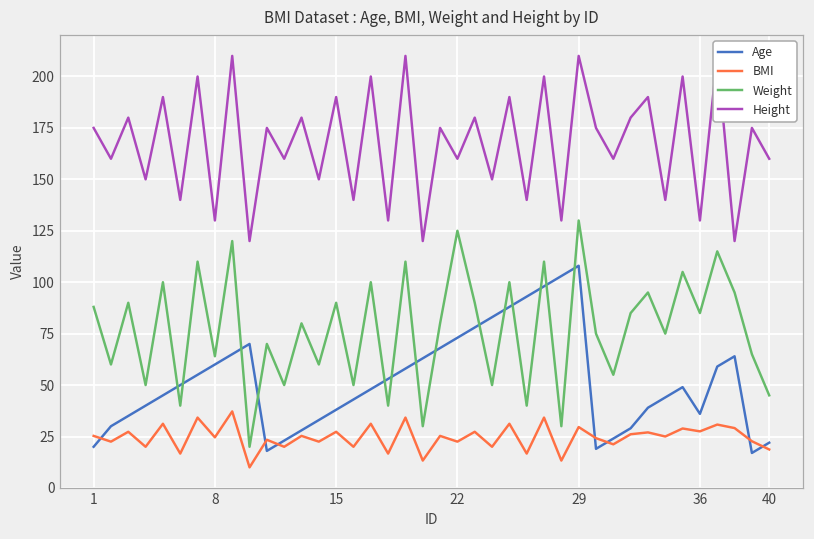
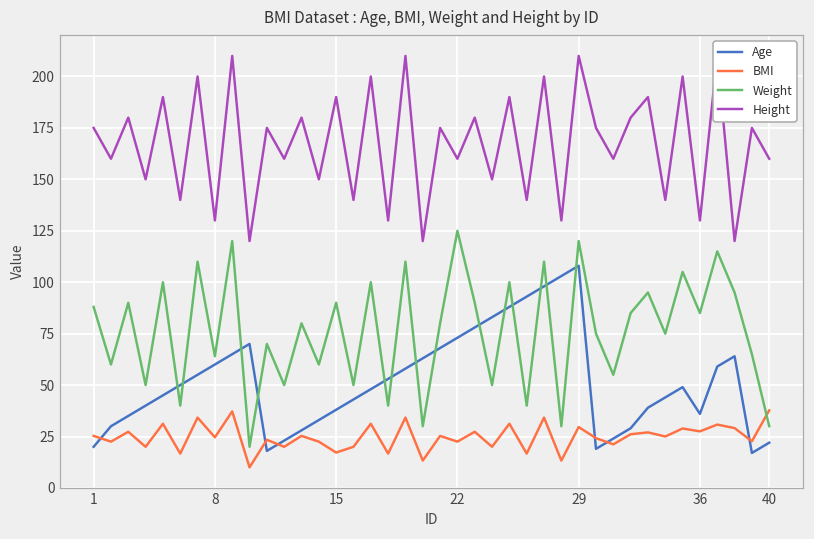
  {
    "Age": {
      "1": 20,
      "8": 60,
      "15": 38,
      "22": 73,
      "29": 108,
      "36": 36,
      "40": 22
    },
    "BMI": {
      "1": 25,
      "8": 25,
-     "15": 27,
+     "15": 17,
      "22": 23,
      "29": 30,
      "36": 28,
-     "40": 19
+     "40": 38
    },
    "Weight": {
      "1": 88,
      "8": 64,
      "15": 90,
      "22": 125,
-     "29": 130,
+     "29": 120,
      "36": 85,
-     "40": 45
+     "40": 30
    },
    "Height": {
      "1": 175,
      "8": 130,
      "15": 190,
      "22": 160,
      "29": 210,
      "36": 130,
      "40": 160
    }
  }
